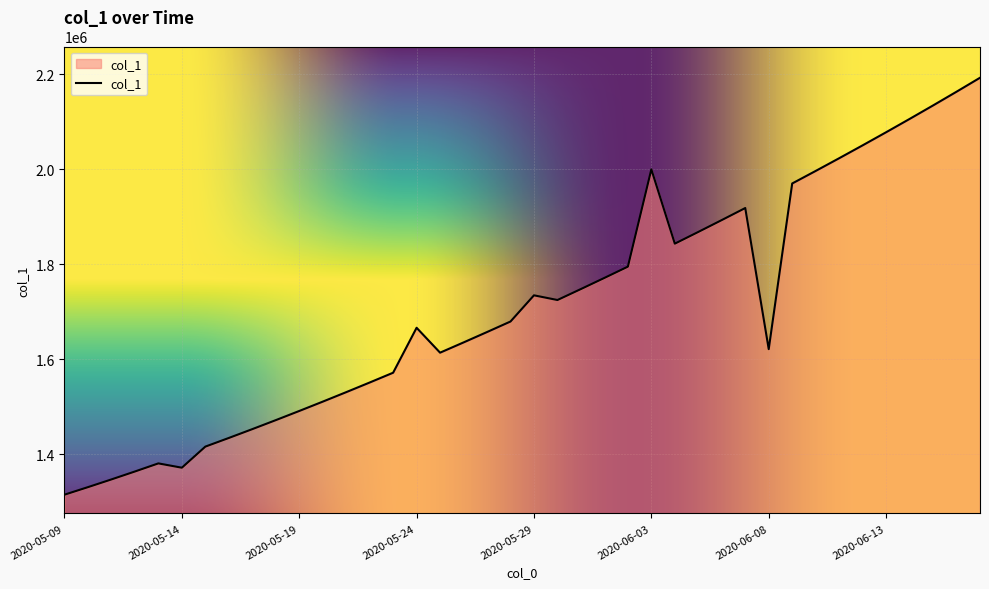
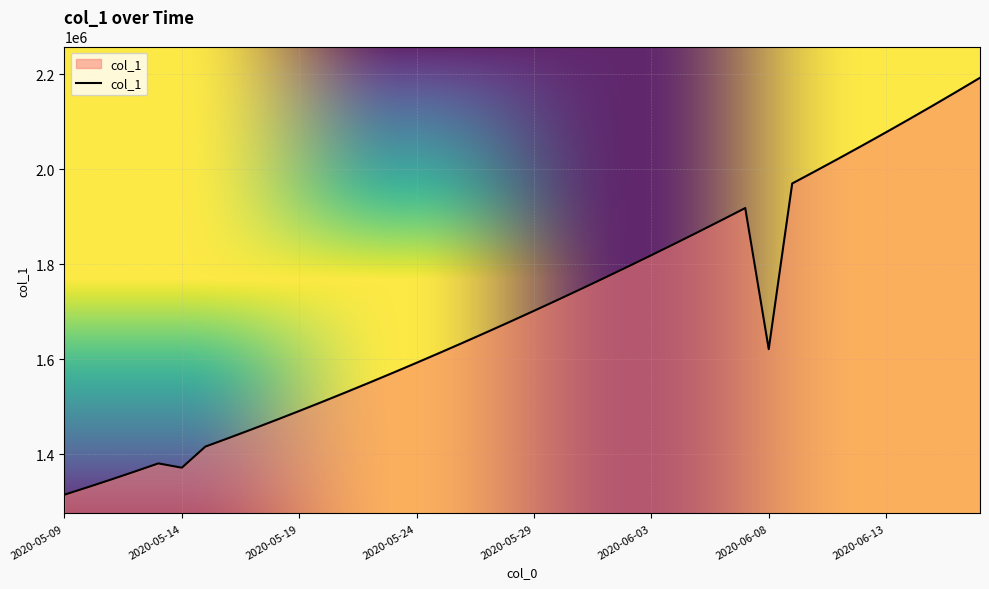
  {
    "2020-05-09": 1320000,
    "2020-05-14": 1370000,
    "2020-05-19": 1490000,
-   "2020-05-24": 1670000,
-   "2020-05-29": 1730000,
-   "2020-06-03": 2000000,
+   "2020-05-24": 1590000,
+   "2020-05-29": 1700000,
+   "2020-06-03": 1820000,
    "2020-06-08": 1620000,
    "2020-06-13": 2080000
  }
